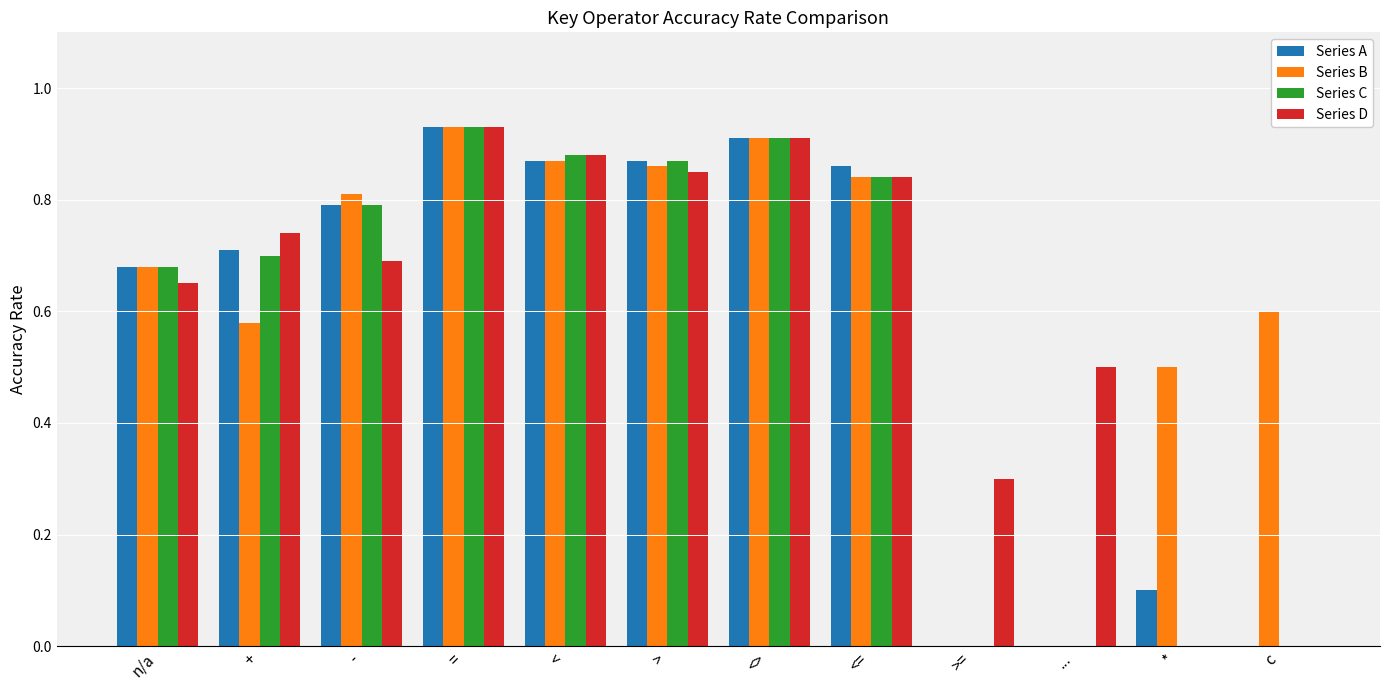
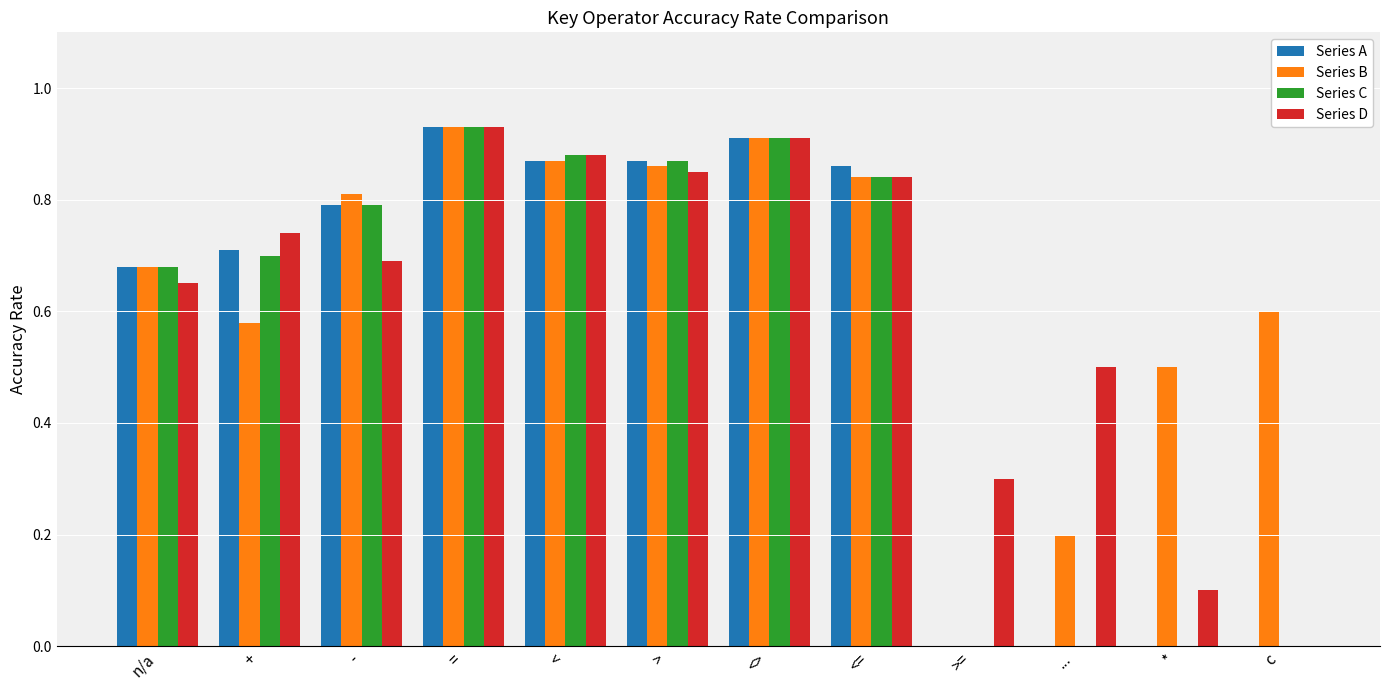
  {
    "Series A": {
      "n/a": 0.68,
      "+": 0.71,
      "-": 0.79,
      "=": 0.93,
      "<": 0.87,
      ">": 0.87,
      "<>": 0.91,
      "<=": 0.86,
      ">=": 0.0,
      "...": 0.0,
-     "*": 0.1,
+     "*": 0.0,
      "c": 0.0
    },
    "Series B": {
      "n/a": 0.68,
      "+": 0.58,
      "-": 0.81,
      "=": 0.93,
      "<": 0.87,
      ">": 0.86,
      "<>": 0.91,
      "<=": 0.84,
      ">=": 0.0,
-     "...": 0.0,
+     "...": 0.2,
      "*": 0.5,
      "c": 0.6
    },
    "Series C": {
      "n/a": 0.68,
      "+": 0.7,
      "-": 0.79,
      "=": 0.93,
      "<": 0.88,
      ">": 0.87,
      "<>": 0.91,
      "<=": 0.84,
      ">=": 0.0,
      "...": 0.0,
      "*": 0.0,
      "c": 0.0
    },
    "Series D": {
      "n/a": 0.65,
      "+": 0.74,
      "-": 0.69,
      "=": 0.93,
      "<": 0.88,
      ">": 0.85,
      "<>": 0.91,
      "<=": 0.84,
      ">=": 0.3,
      "...": 0.5,
-     "*": 0.0,
+     "*": 0.1,
      "c": 0.0
    }
  }
